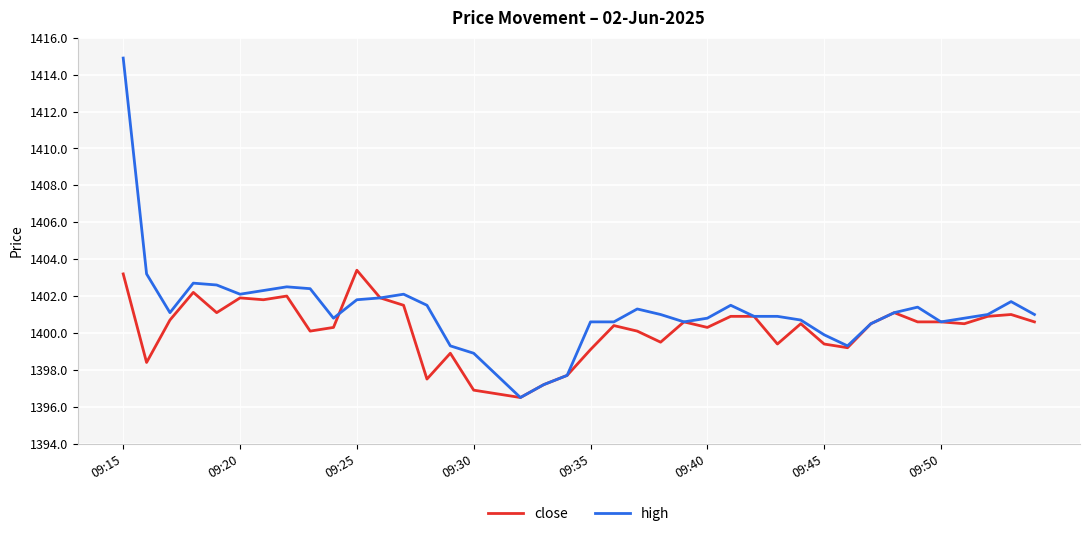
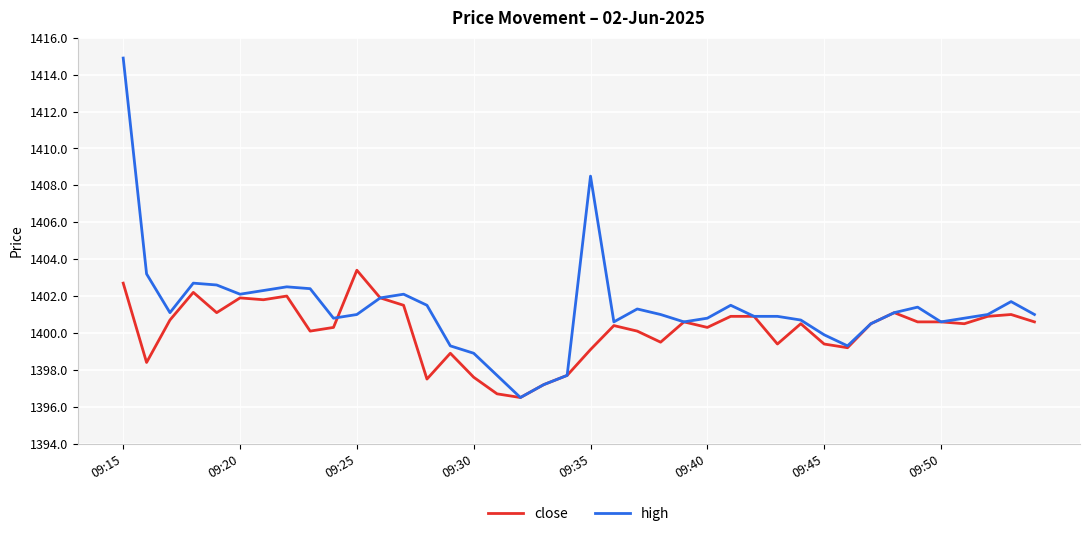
  {
    "close": {
-     "09:15": 1403.2,
+     "09:15": 1402.7,
      "09:20": 1401.9,
      "09:25": 1403.4,
-     "09:30": 1396.9,
+     "09:30": 1397.6,
      "09:35": 1399.1,
      "09:40": 1400.3,
      "09:45": 1399.4
    },
    "high": {
      "09:15": 1414.9,
      "09:20": 1402.1,
-     "09:25": 1401.8,
+     "09:25": 1401.0,
      "09:30": 1398.9,
-     "09:35": 1400.6,
+     "09:35": 1408.5,
      "09:40": 1400.8,
      "09:45": 1399.9
    }
  }
